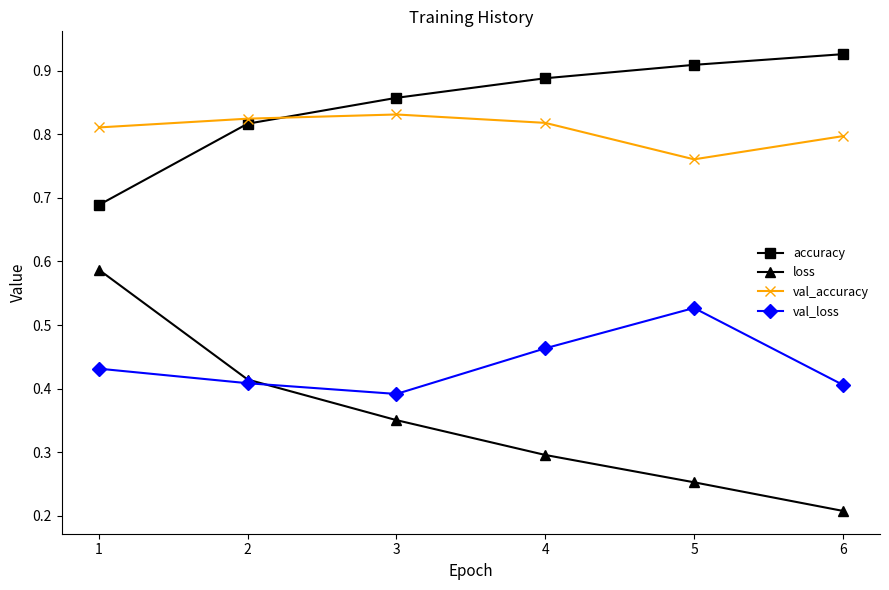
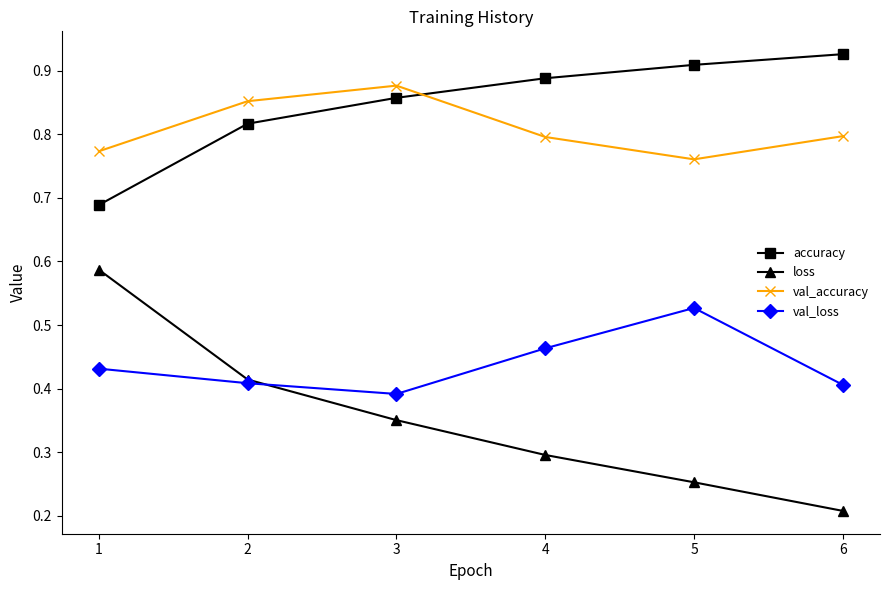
  {
    "val_accuracy": {
-     "1": 0.81,
-     "2": 0.82,
-     "3": 0.83,
-     "4": 0.82,
+     "1": 0.77,
+     "2": 0.85,
+     "3": 0.88,
+     "4": 0.80,
      "5": 0.76,
      "6": 0.80
    },
    "val_loss": {
      "1": 0.43,
      "2": 0.41,
      "3": 0.39,
      "4": 0.46,
      "5": 0.53,
      "6": 0.41
    }
  }
